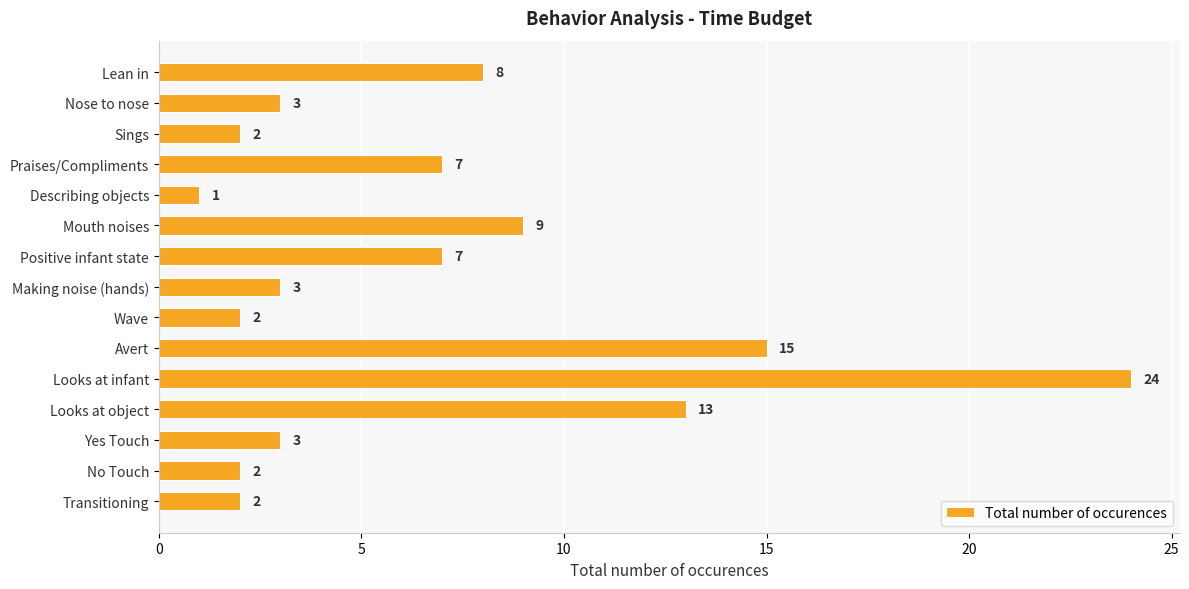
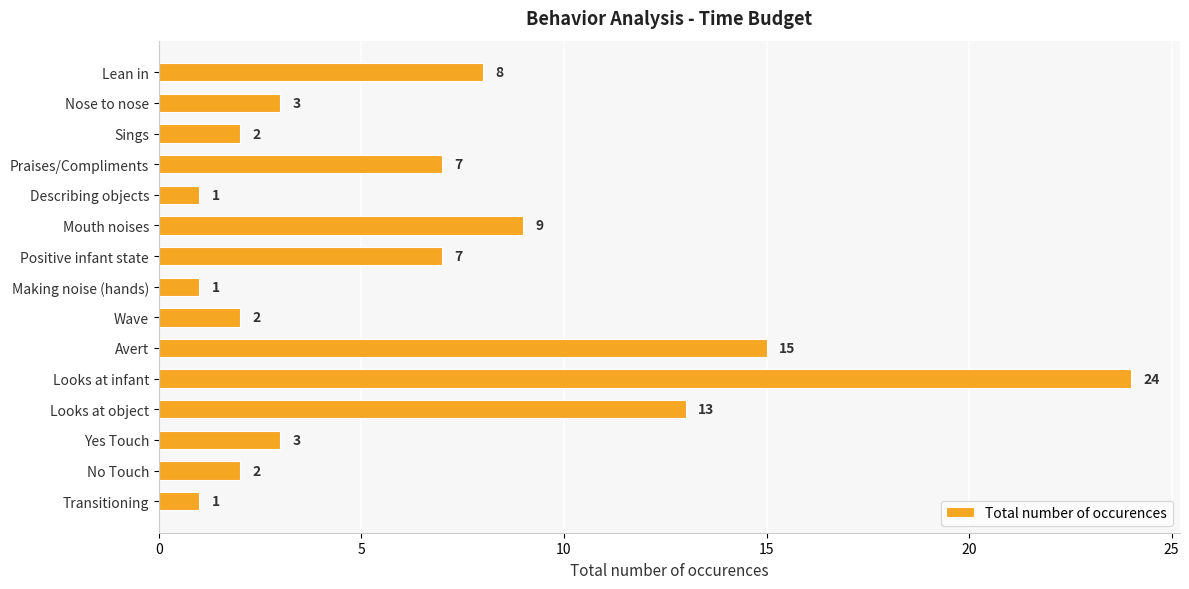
  {
    "Lean in": 8,
    "Nose to nose": 3,
    "Sings": 2,
    "Praises/Compliments": 7,
    "Describing objects": 1,
    "Mouth noises": 9,
    "Positive infant state": 7,
-   "Making noise (hands)": 3,
+   "Making noise (hands)": 1,
    "Wave": 2,
    "Avert": 15,
    "Looks at infant": 24,
    "Looks at object": 13,
    "Yes Touch": 3,
    "No Touch": 2,
-   "Transitioning": 2
+   "Transitioning": 1
  }
